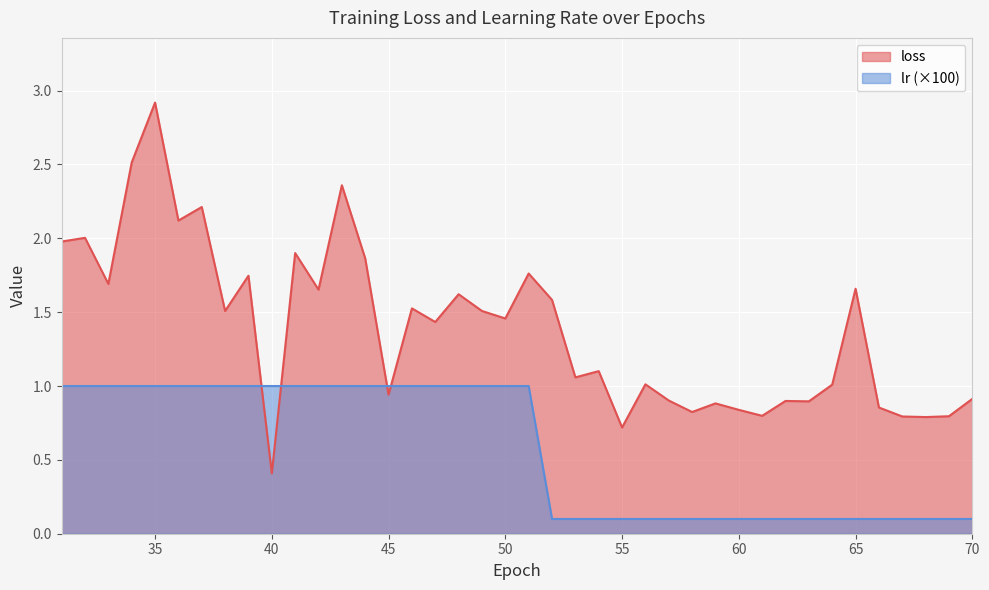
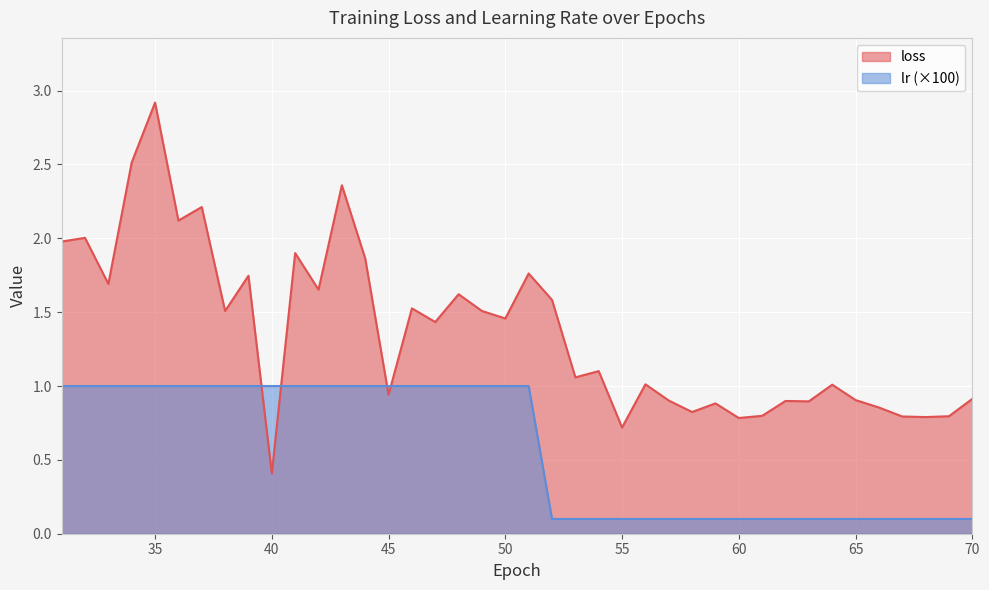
  {
    "loss": {
      "35": 2.92,
      "40": 0.41,
      "45": 0.94,
      "50": 1.46,
      "55": 0.72,
-     "60": 0.84,
-     "65": 1.66,
+     "60": 0.78,
+     "65": 0.90,
      "70": 0.91
    },
    "lr (×100)": {
      "35": 1.00,
      "40": 1.00,
      "45": 1.00,
      "50": 1.00,
      "55": 0.10,
      "60": 0.10,
      "65": 0.10,
      "70": 0.10
    }
  }
